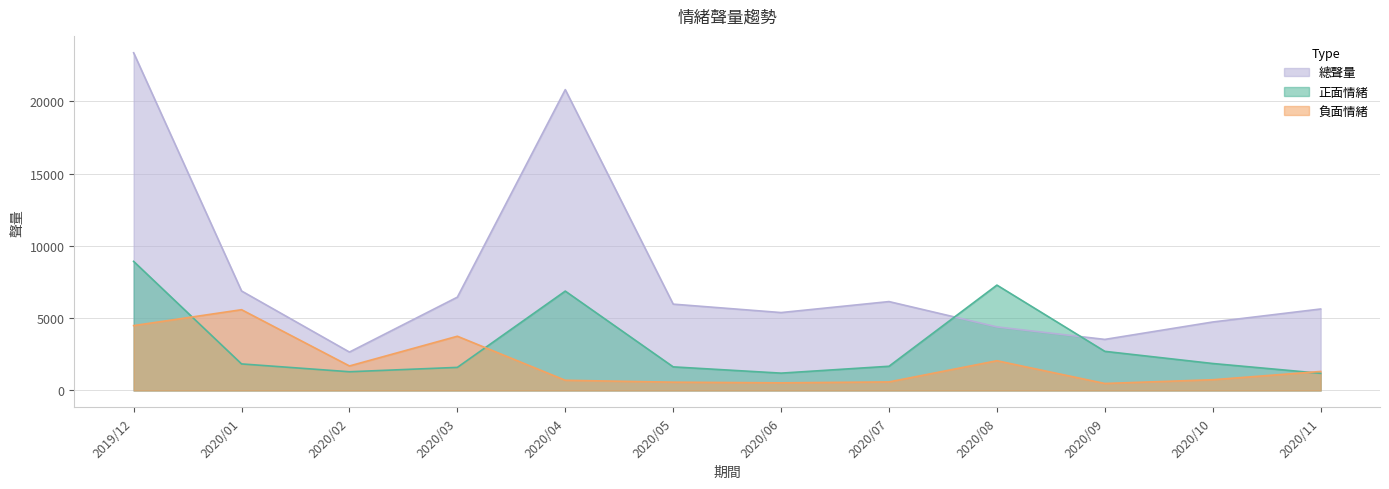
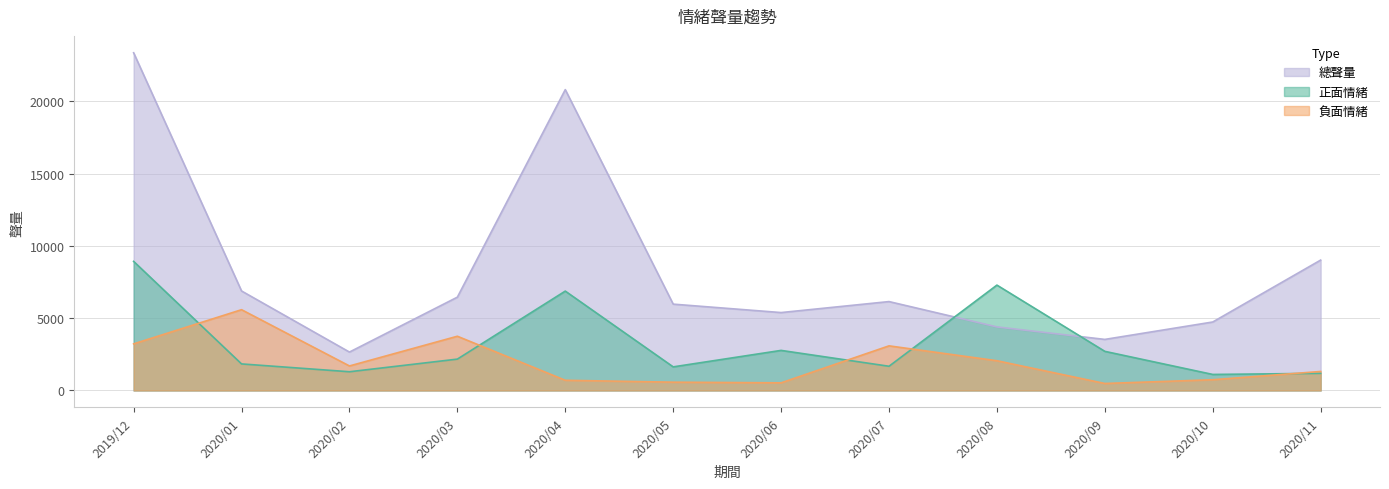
  {
    "總聲量": {
      "2019/12": 23400,
      "2020/01": 6900,
      "2020/02": 2700,
      "2020/03": 6500,
      "2020/04": 20800,
      "2020/05": 6000,
      "2020/06": 5400,
      "2020/07": 6100,
      "2020/08": 4400,
      "2020/09": 3500,
      "2020/10": 4700,
-     "2020/11": 5600
+     "2020/11": 9000
    },
    "正面情緒": {
      "2019/12": 8900,
      "2020/01": 1800,
      "2020/02": 1300,
-     "2020/03": 1600,
+     "2020/03": 2200,
      "2020/04": 6900,
      "2020/05": 1600,
-     "2020/06": 1200,
+     "2020/06": 2800,
      "2020/07": 1700,
      "2020/08": 7300,
      "2020/09": 2700,
-     "2020/10": 1900
+     "2020/10": 1100
    },
    "負面情緒": {
-     "2019/12": 4500,
+     "2019/12": 3200,
      "2020/01": 5600,
      "2020/02": 1700,
      "2020/03": 3800,
      "2020/04": 700,
      "2020/05": 600,
      "2020/06": 500,
-     "2020/07": 600,
+     "2020/07": 3100,
      "2020/08": 2100,
      "2020/09": 500,
      "2020/10": 700
    }
  }
